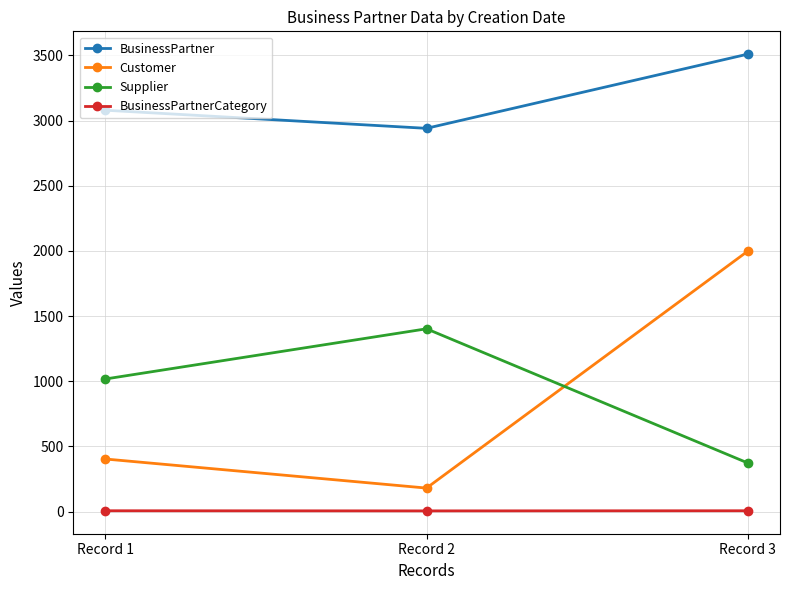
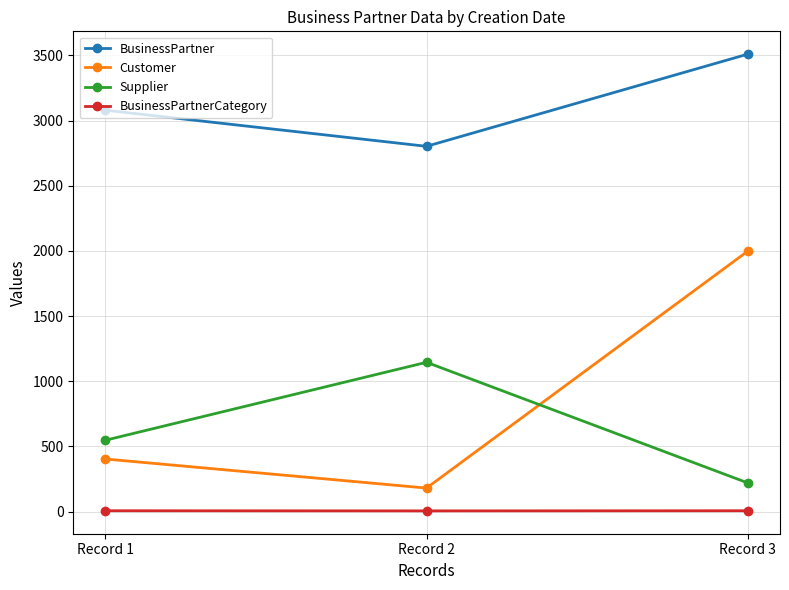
  {
    "BusinessPartner": {
-     "Record 2": 2940,
+     "Record 2": 2800,
      "Record 3": 3510
    },
    "Customer": {
      "Record 1": 400,
      "Record 2": 180,
      "Record 3": 2000
    },
    "Supplier": {
-     "Record 1": 1020,
-     "Record 2": 1400,
-     "Record 3": 370
+     "Record 1": 550,
+     "Record 2": 1150,
+     "Record 3": 220
    },
    "BusinessPartnerCategory": {
      "Record 1": 10,
      "Record 2": 10,
      "Record 3": 10
    }
  }
